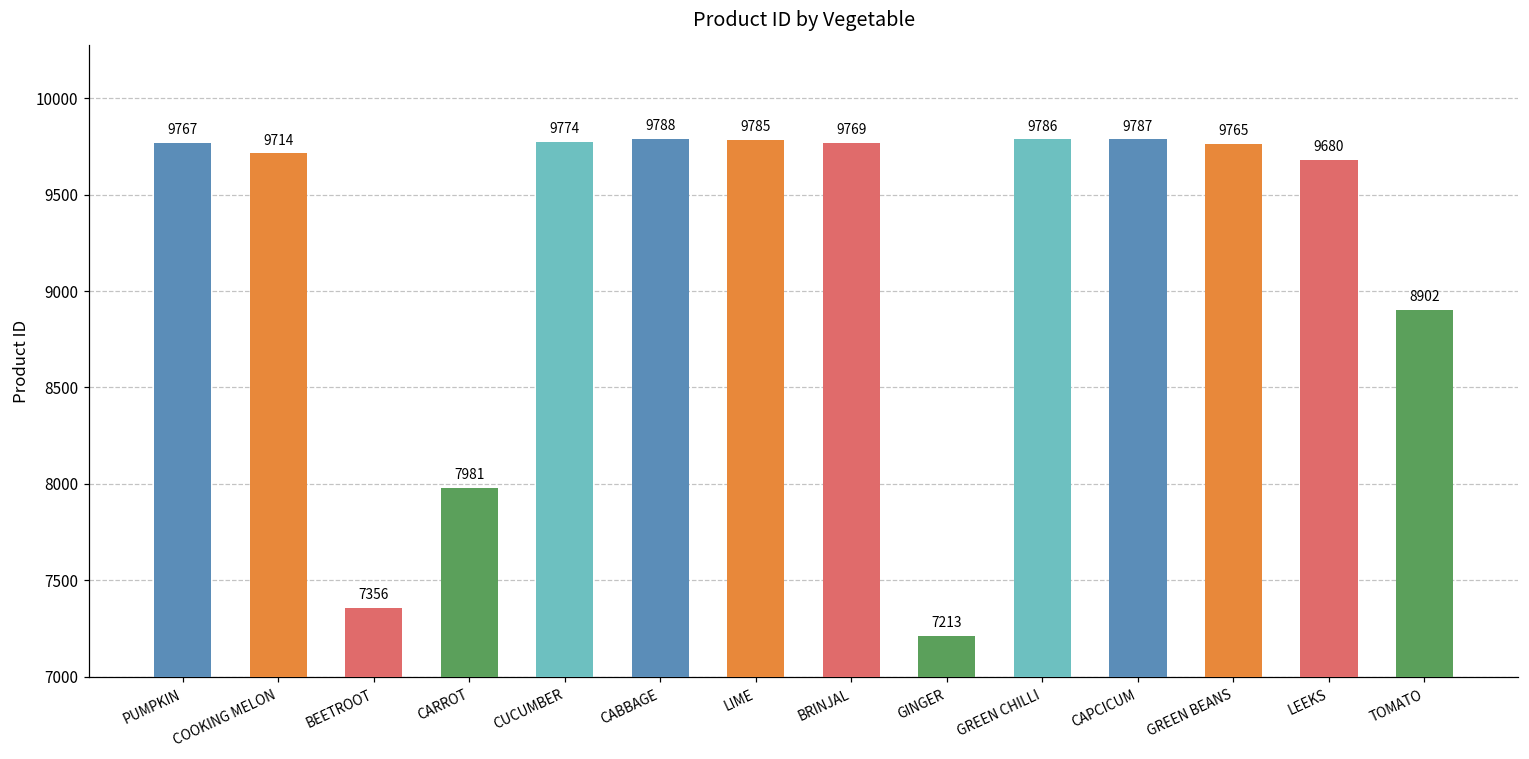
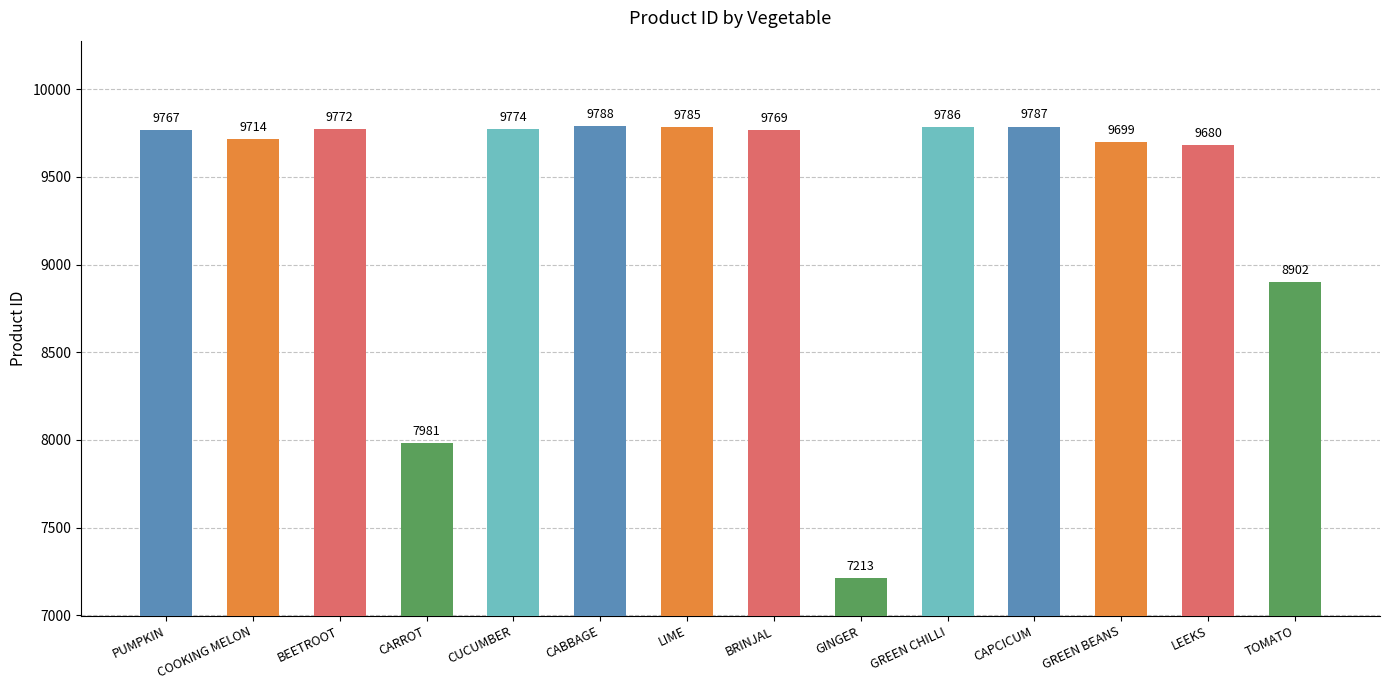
  {
    "PUMPKIN": 9767,
    "COOKING MELON": 9714,
-   "BEETROOT": 7356,
+   "BEETROOT": 9772,
    "CARROT": 7981,
    "CUCUMBER": 9774,
    "CABBAGE": 9788,
    "LIME": 9785,
    "BRINJAL": 9769,
    "GINGER": 7213,
    "GREEN CHILLI": 9786,
    "CAPCICUM": 9787,
-   "GREEN BEANS": 9765,
+   "GREEN BEANS": 9699,
    "LEEKS": 9680,
    "TOMATO": 8902
  }
